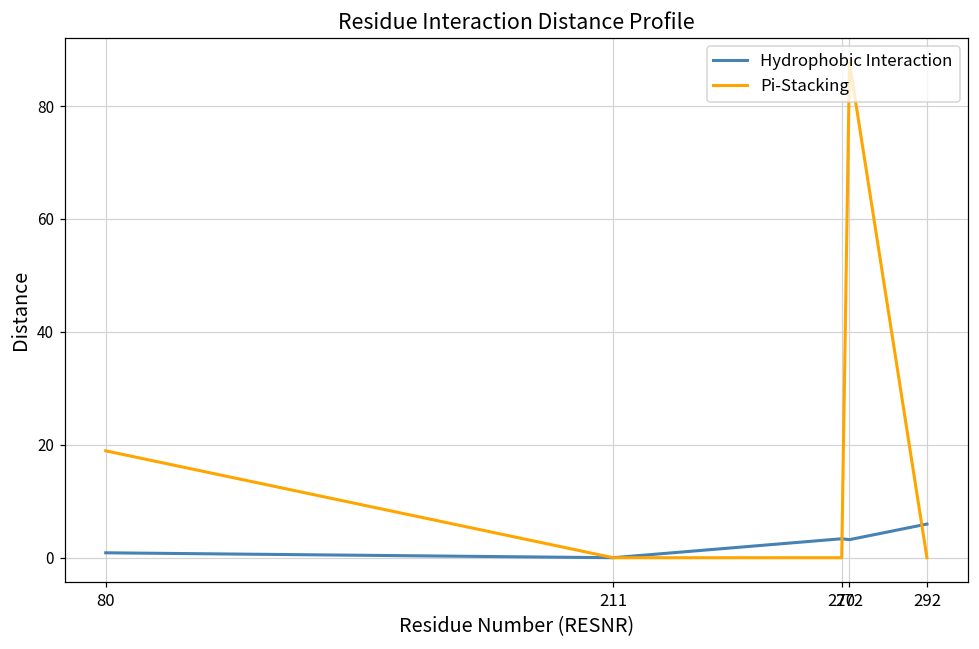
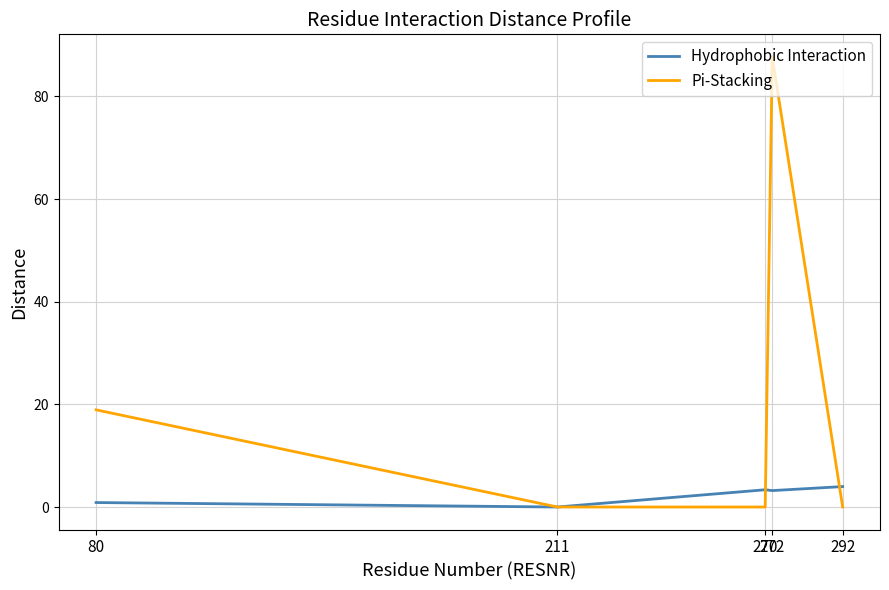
  {
    "Hydrophobic Interaction": {
      "80": 1,
-     "292": 6
+     "292": 4
    },
    "Pi-Stacking": {
      "80": 19,
      "292": 0
    }
  }
